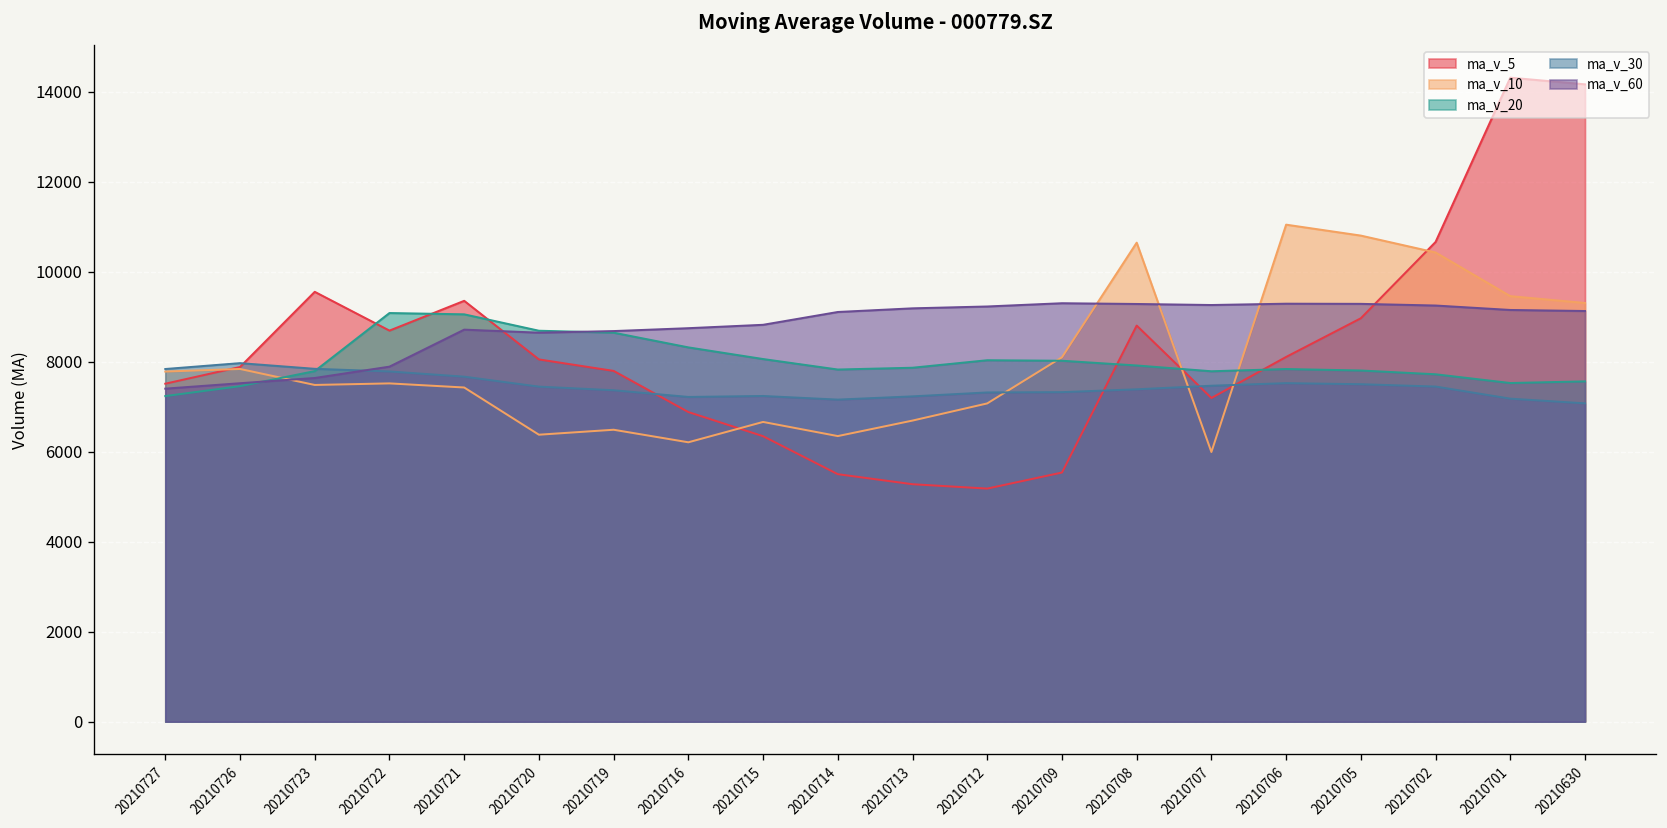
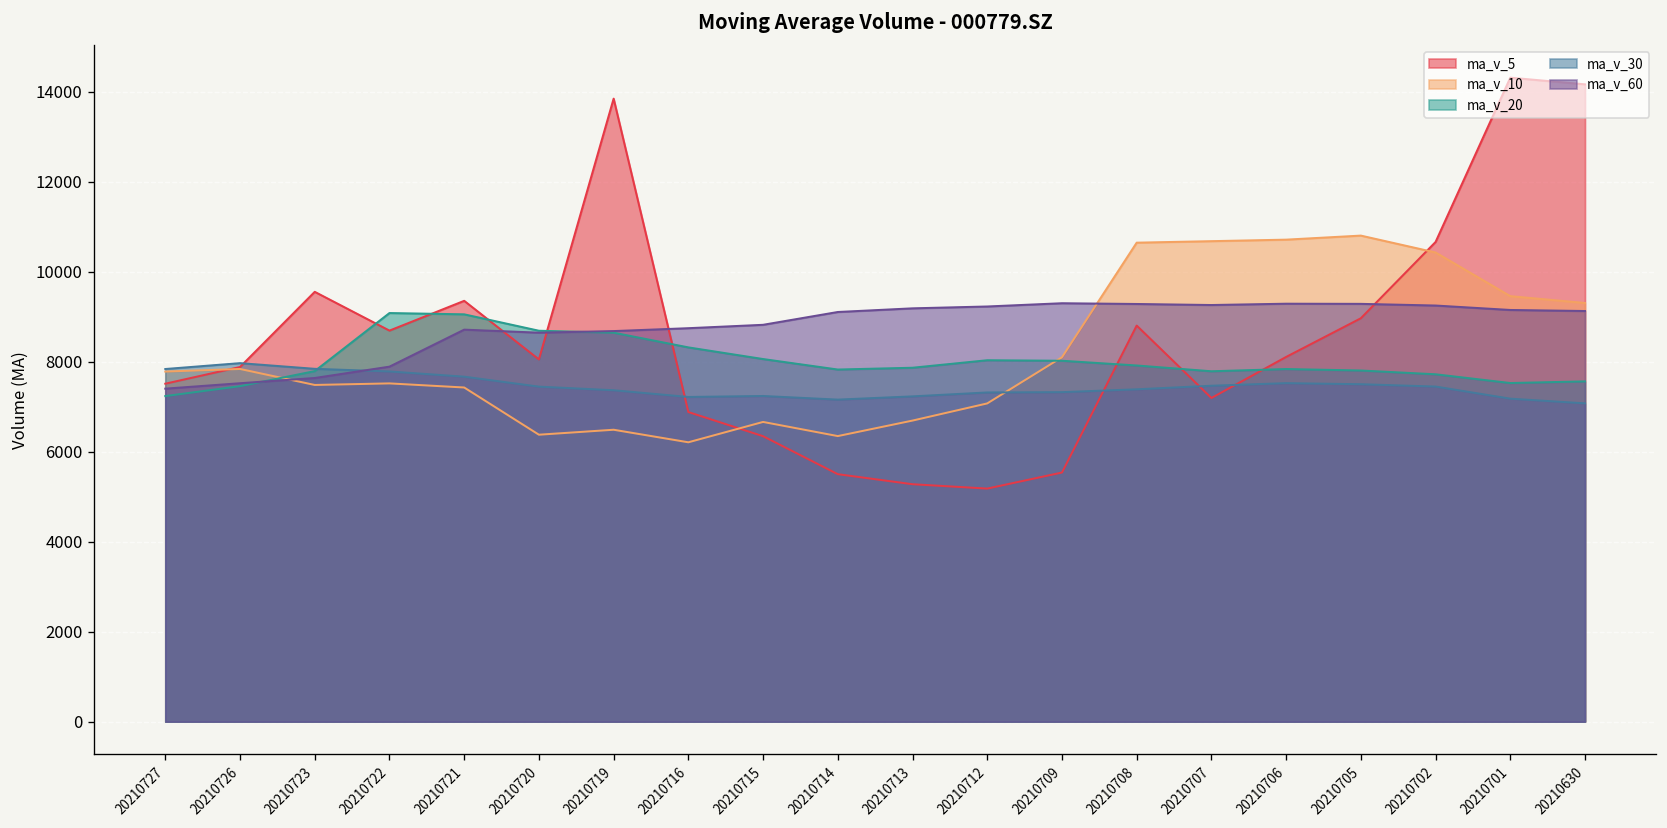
  {
    "ma_v_5": {
      "20210727": 7500,
      "20210723": 9600,
      "20210722": 8700,
      "20210721": 9400,
      "20210720": 8100,
-     "20210719": 7800,
+     "20210719": 13900,
      "20210716": 6900,
      "20210715": 6300,
      "20210714": 5500,
      "20210713": 5300,
      "20210712": 5200,
      "20210709": 5500,
      "20210708": 8800,
      "20210707": 7200,
      "20210706": 8100,
      "20210705": 9000,
      "20210702": 10700
    },
    "ma_v_10": {
      "20210723": 7500,
      "20210722": 7500,
      "20210721": 7400,
      "20210720": 6400,
      "20210719": 6500,
      "20210716": 6200,
      "20210715": 6700,
      "20210714": 6300,
      "20210713": 6700,
      "20210712": 7100,
      "20210709": 8100,
      "20210708": 10600,
-     "20210707": 6000,
-     "20210706": 11100,
+     "20210707": 10700,
+     "20210706": 10700,
      "20210705": 10800,
      "20210702": 10400,
      "20210701": 9500,
      "20210630": 9300
    }
  }
